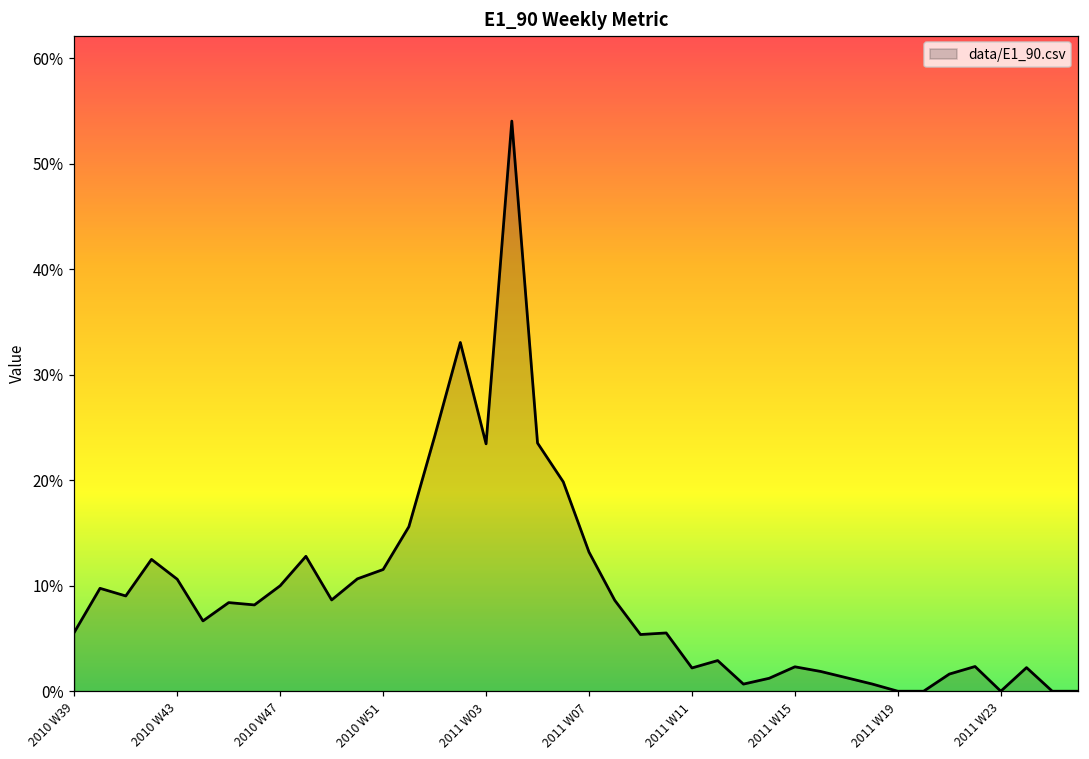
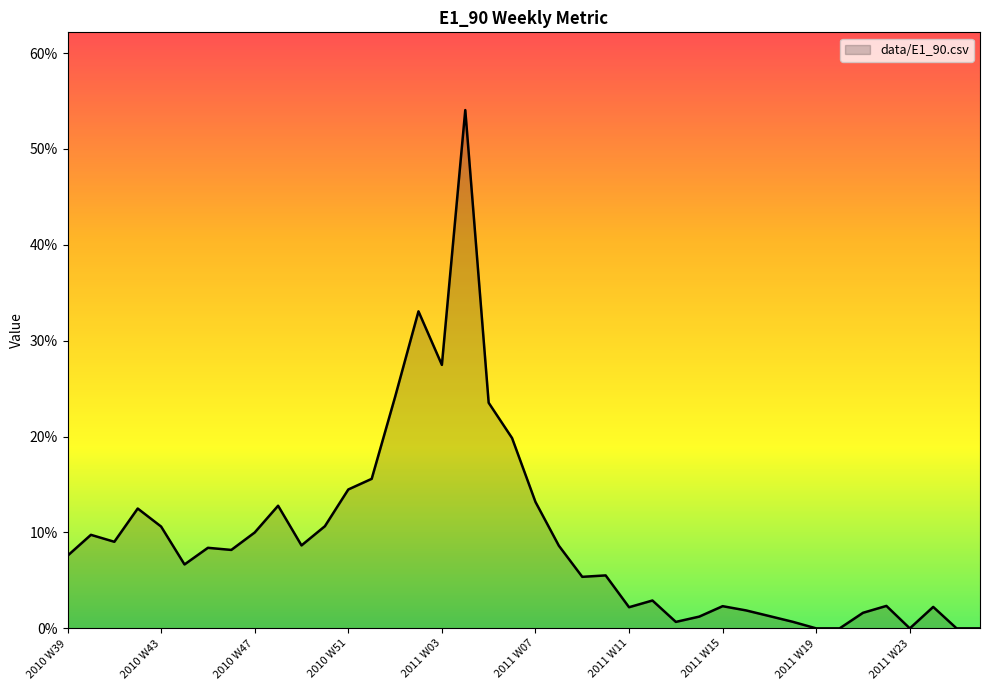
  {
-   "2010 W39": "6%",
+   "2010 W39": "8%",
    "2010 W43": "11%",
    "2010 W47": "10%",
-   "2010 W51": "12%",
-   "2011 W03": "23%",
+   "2010 W51": "14%",
+   "2011 W03": "27%",
    "2011 W07": "13%",
    "2011 W11": "2%",
    "2011 W15": "2%",
    "2011 W19": "0%",
    "2011 W23": "0%"
  }
